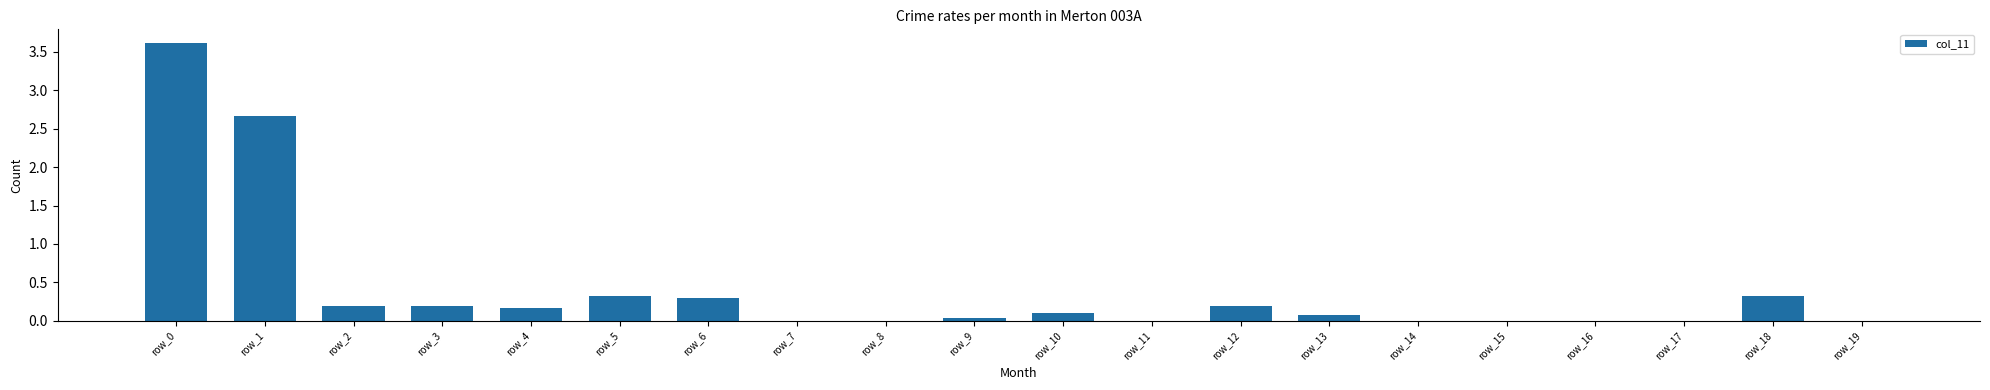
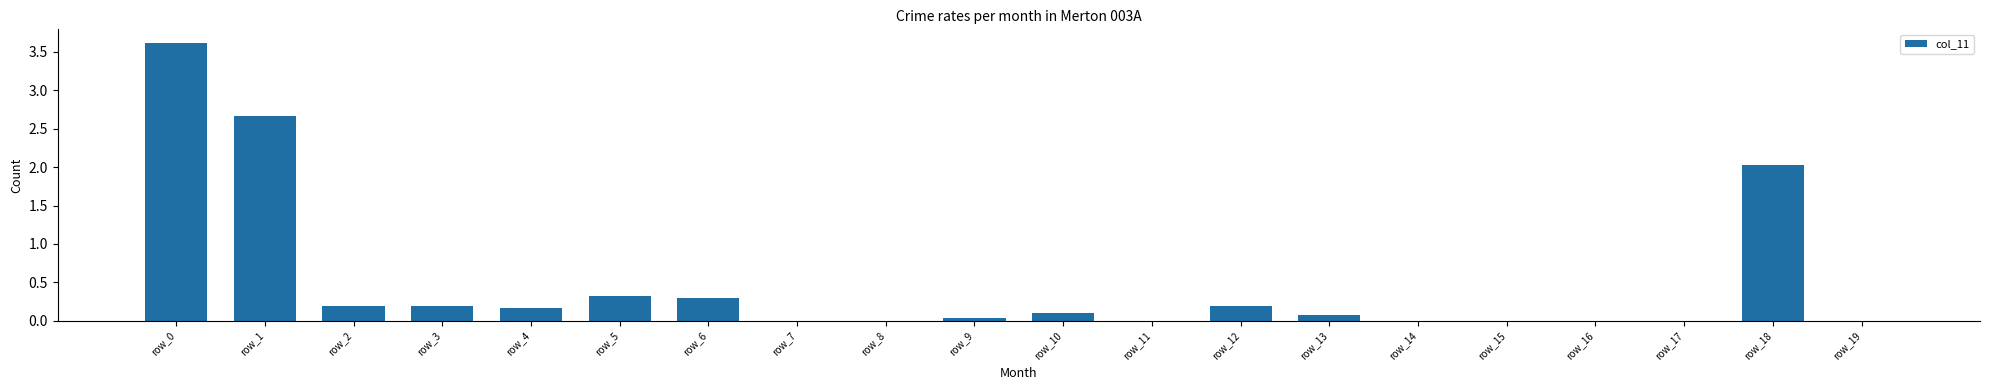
  {
    "row_0": 3.6,
    "row_1": 2.7,
    "row_2": 0.2,
    "row_3": 0.2,
    "row_4": 0.2,
    "row_5": 0.3,
    "row_6": 0.3,
    "row_7": 0.0,
    "row_8": 0.0,
    "row_9": 0.0,
    "row_10": 0.1,
    "row_11": 0.0,
    "row_12": 0.2,
    "row_13": 0.1,
    "row_14": 0.0,
    "row_15": 0.0,
    "row_16": 0.0,
    "row_17": 0.0,
-   "row_18": 0.3,
+   "row_18": 2.0,
    "row_19": 0.0
  }
